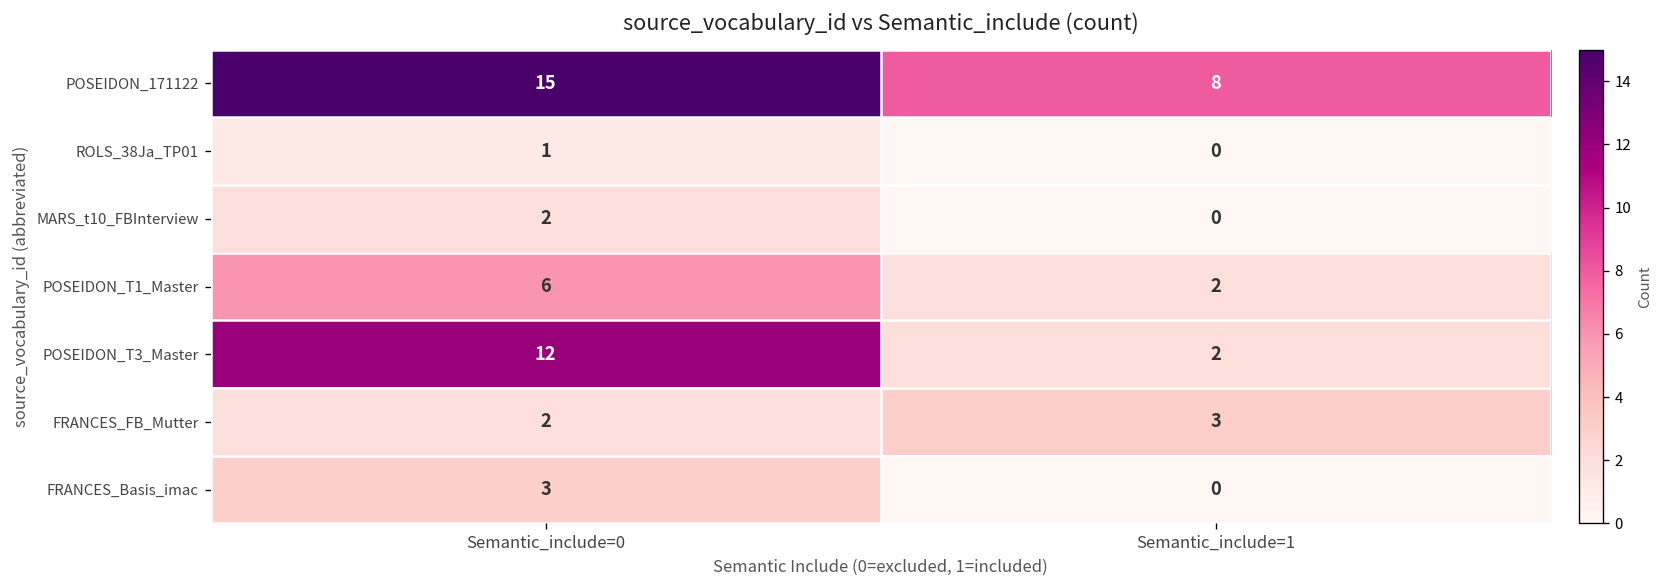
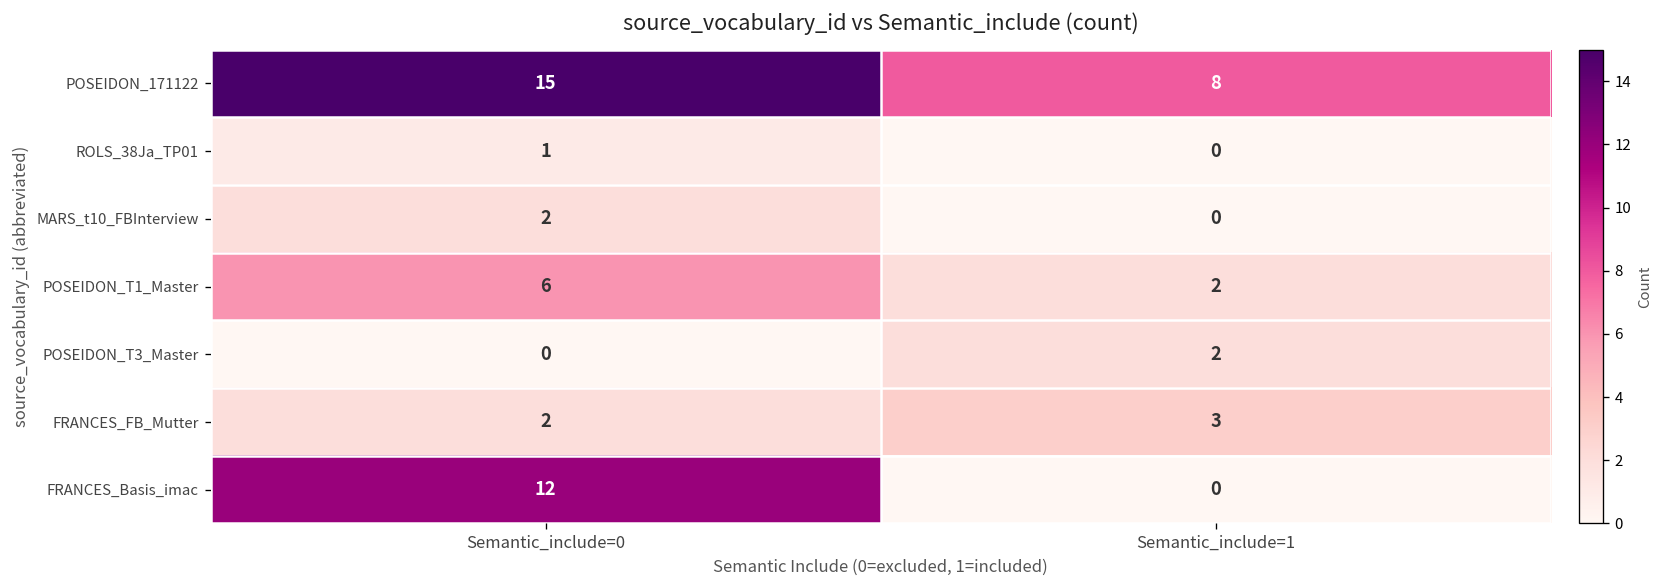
  {
    "POSEIDON_171122": {
      "Semantic_include=0": 15,
      "Semantic_include=1": 8
    },
    "ROLS_38Ja_TP01": {
      "Semantic_include=0": 1,
      "Semantic_include=1": 0
    },
    "MARS_t10_FBInterview": {
      "Semantic_include=0": 2,
      "Semantic_include=1": 0
    },
    "POSEIDON_T1_Master": {
      "Semantic_include=0": 6,
      "Semantic_include=1": 2
    },
    "POSEIDON_T3_Master": {
-     "Semantic_include=0": 12,
+     "Semantic_include=0": 0,
      "Semantic_include=1": 2
    },
    "FRANCES_FB_Mutter": {
      "Semantic_include=0": 2,
      "Semantic_include=1": 3
    },
    "FRANCES_Basis_imac": {
-     "Semantic_include=0": 3,
+     "Semantic_include=0": 12,
      "Semantic_include=1": 0
    }
  }
